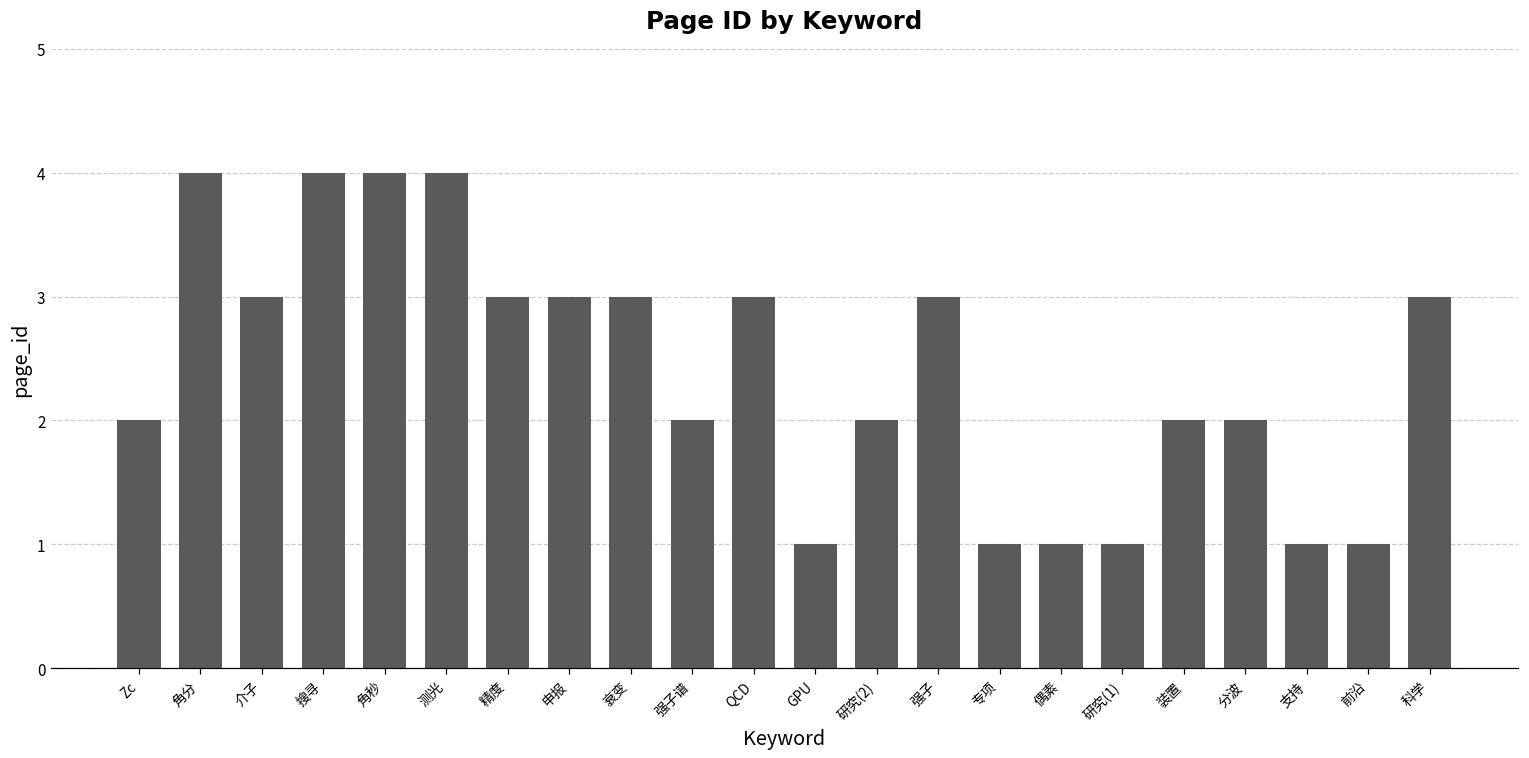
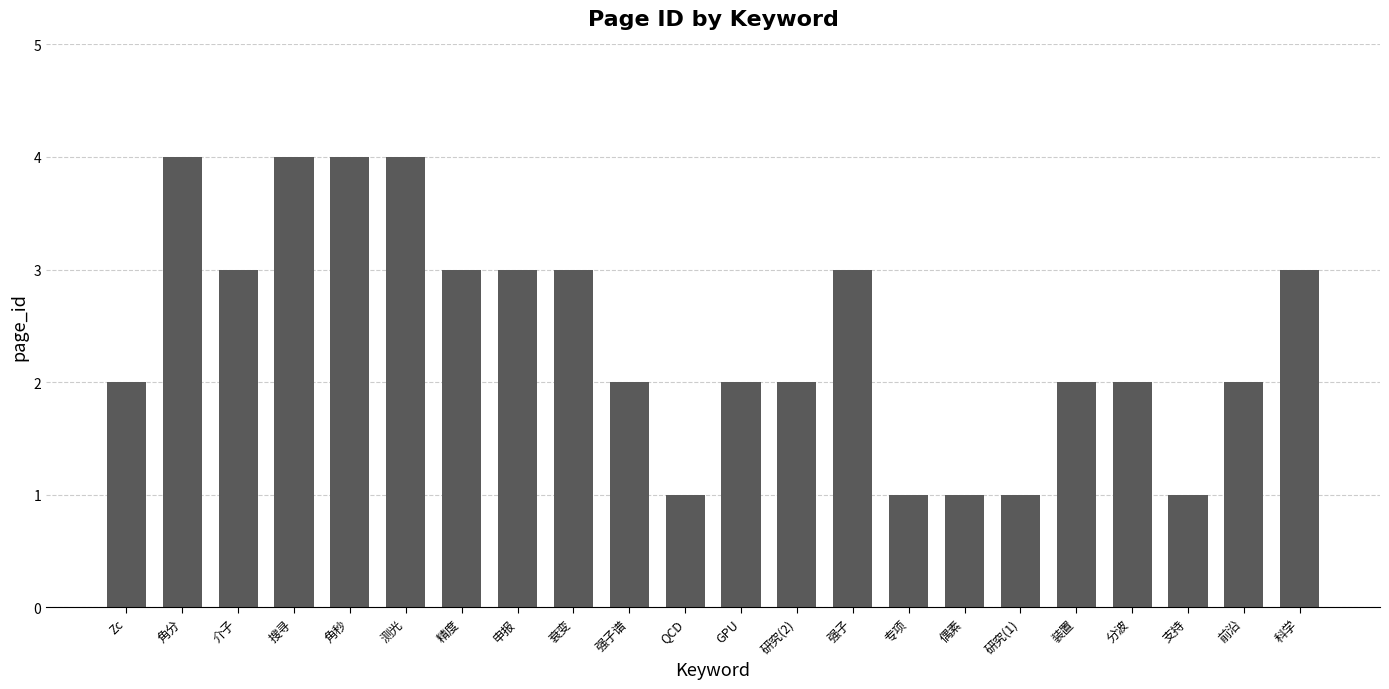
  {
    "Zc": 2,
    "角分": 4,
    "介子": 3,
    "搜寻": 4,
    "角秒": 4,
    "测光": 4,
    "精度": 3,
    "申报": 3,
    "衰变": 3,
    "强子谱": 2,
-   "QCD": 3,
-   "GPU": 1,
+   "QCD": 1,
+   "GPU": 2,
    "研究(2)": 2,
    "强子": 3,
    "专项": 1,
    "偶素": 1,
    "研究(1)": 1,
    "装置": 2,
    "分波": 2,
    "支持": 1,
-   "前沿": 1,
+   "前沿": 2,
    "科学": 3
  }
